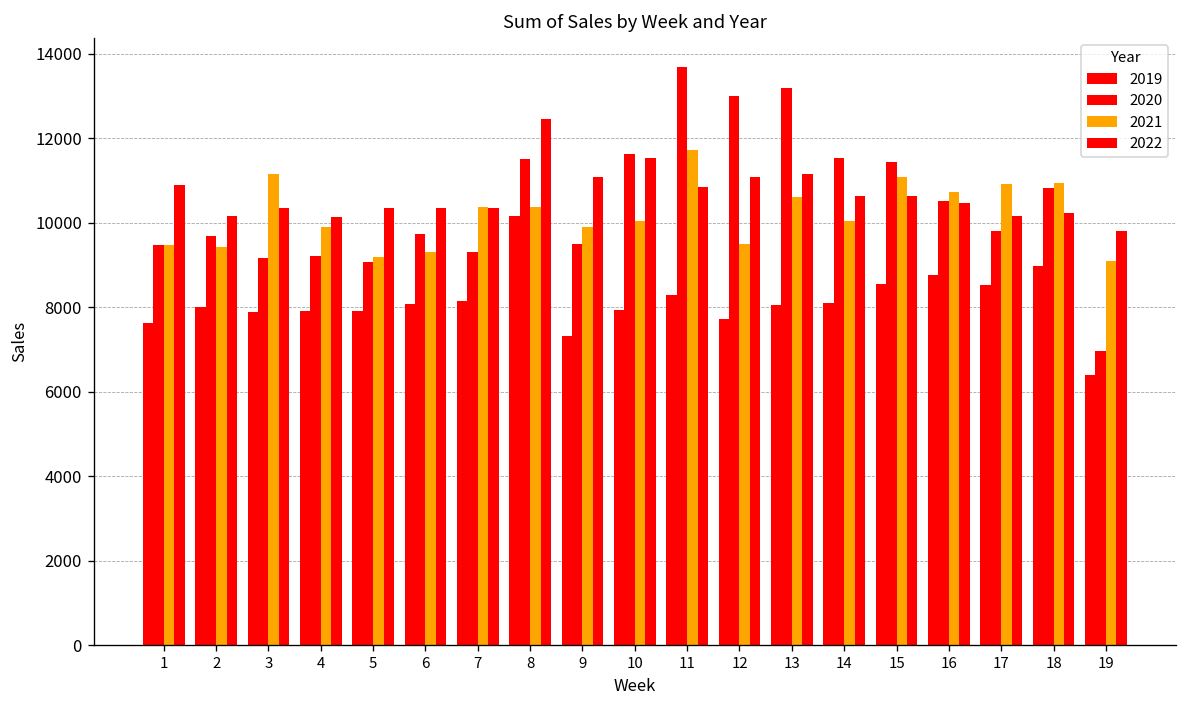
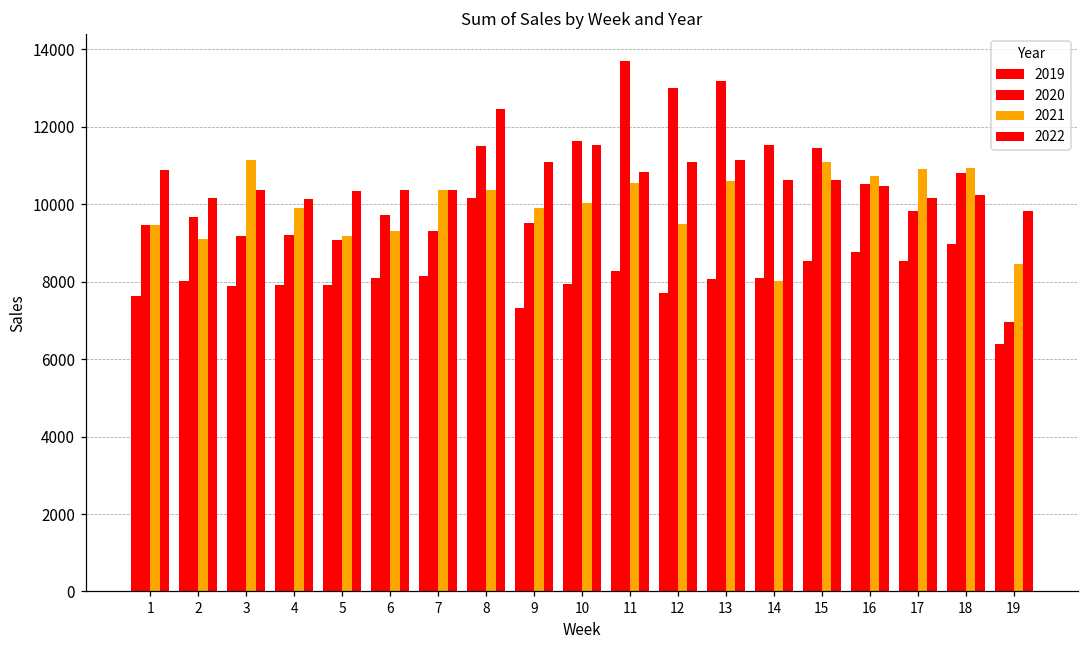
  {
    "2021": {
      "1": 9500,
-     "2": 9400,
+     "2": 9100,
      "3": 11100,
      "4": 9900,
      "5": 9200,
      "6": 9300,
      "7": 10400,
      "8": 10400,
      "9": 9900,
      "10": 10000,
-     "11": 11700,
+     "11": 10500,
      "12": 9500,
      "13": 10600,
-     "14": 10000,
+     "14": 8000,
      "15": 11100,
      "16": 10700,
      "17": 10900,
      "18": 10900,
-     "19": 9100
+     "19": 8500
    }
  }
